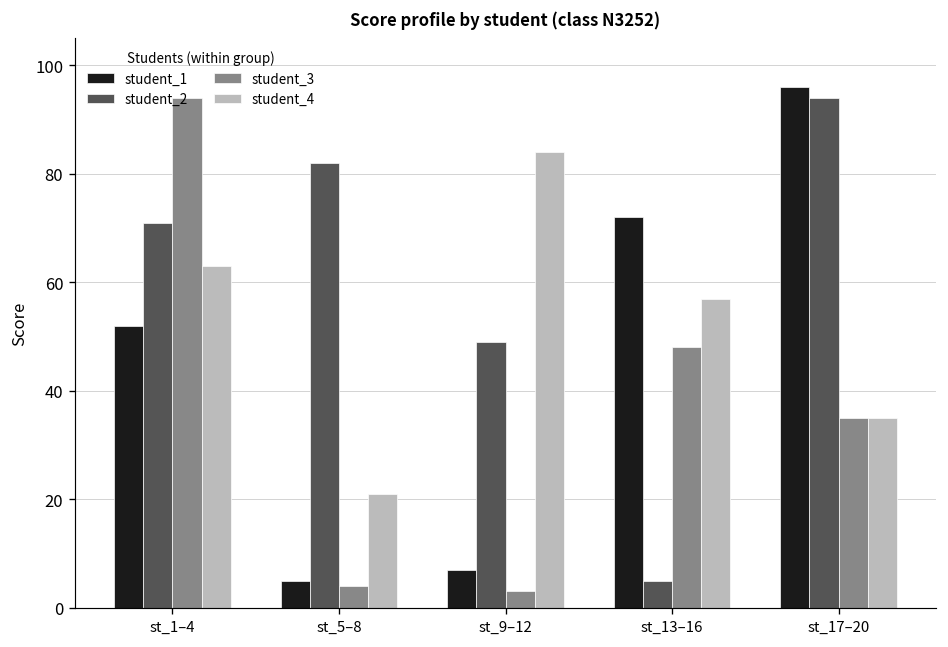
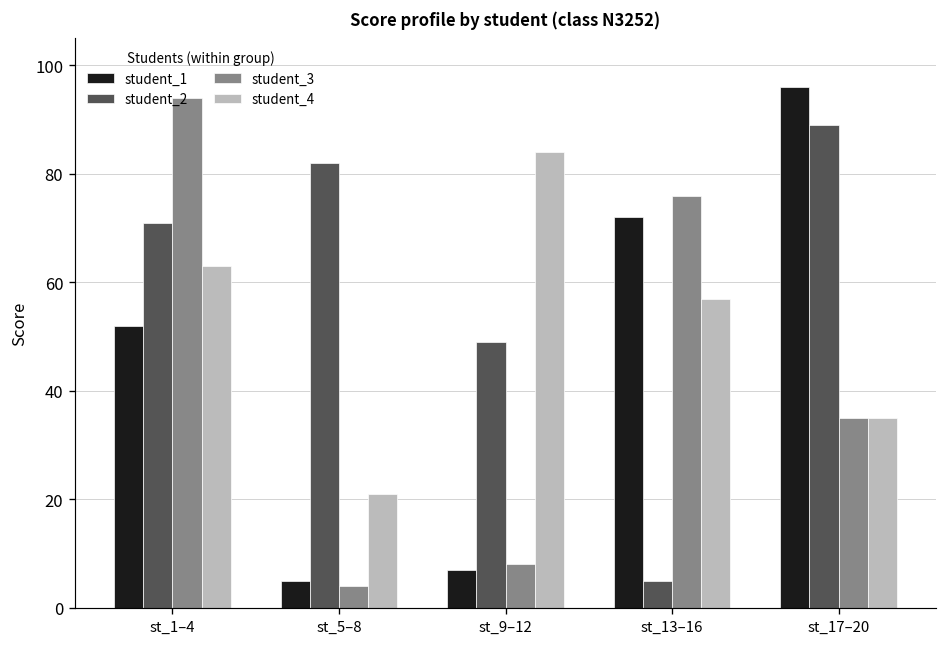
  {
    "student_1": {
      "st_1–4": 52,
      "st_5–8": 5,
      "st_9–12": 7,
      "st_13–16": 72,
      "st_17–20": 96
    },
    "student_2": {
      "st_1–4": 71,
      "st_5–8": 82,
      "st_9–12": 49,
      "st_13–16": 5,
-     "st_17–20": 94
+     "st_17–20": 89
    },
    "student_3": {
      "st_1–4": 94,
      "st_5–8": 4,
-     "st_9–12": 3,
-     "st_13–16": 48,
+     "st_9–12": 8,
+     "st_13–16": 76,
      "st_17–20": 35
    },
    "student_4": {
      "st_1–4": 63,
      "st_5–8": 21,
      "st_9–12": 84,
      "st_13–16": 57,
      "st_17–20": 35
    }
  }
